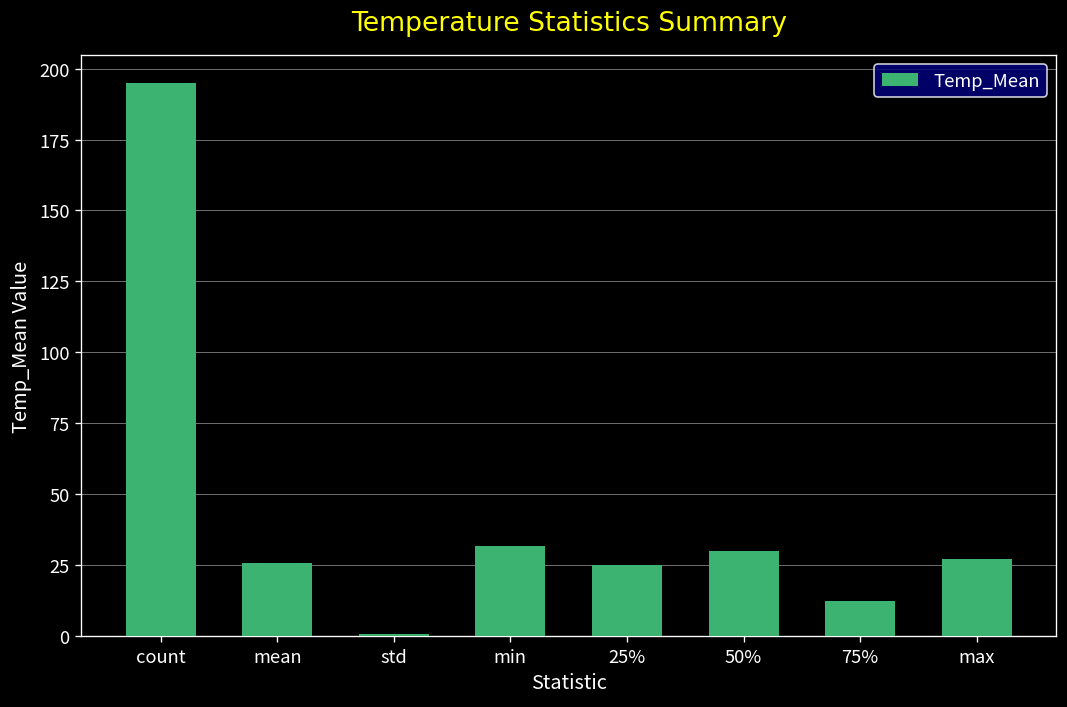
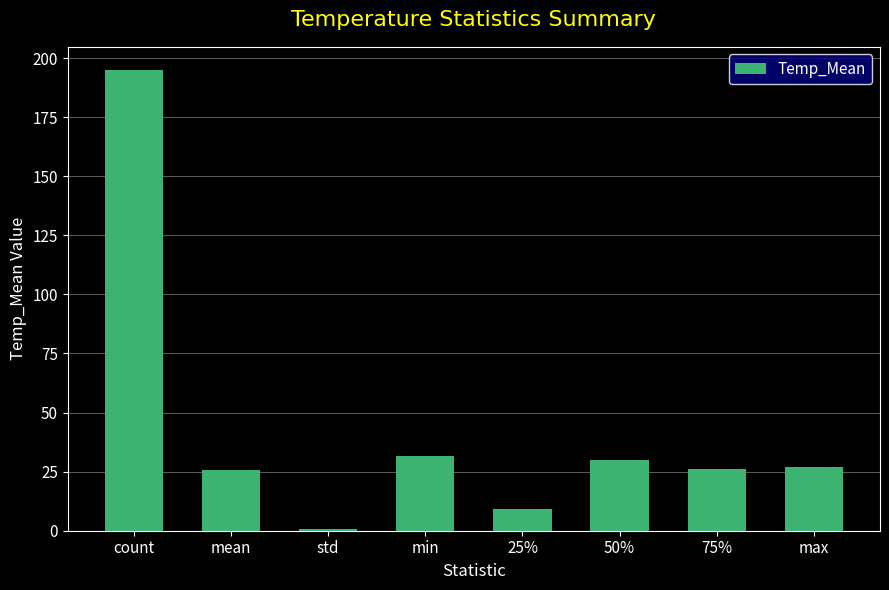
  {
    "count": 195,
    "mean": 26,
    "min": 32,
-   "25%": 25,
+   "25%": 9,
    "50%": 30,
-   "75%": 12,
+   "75%": 26,
    "max": 27
  }
